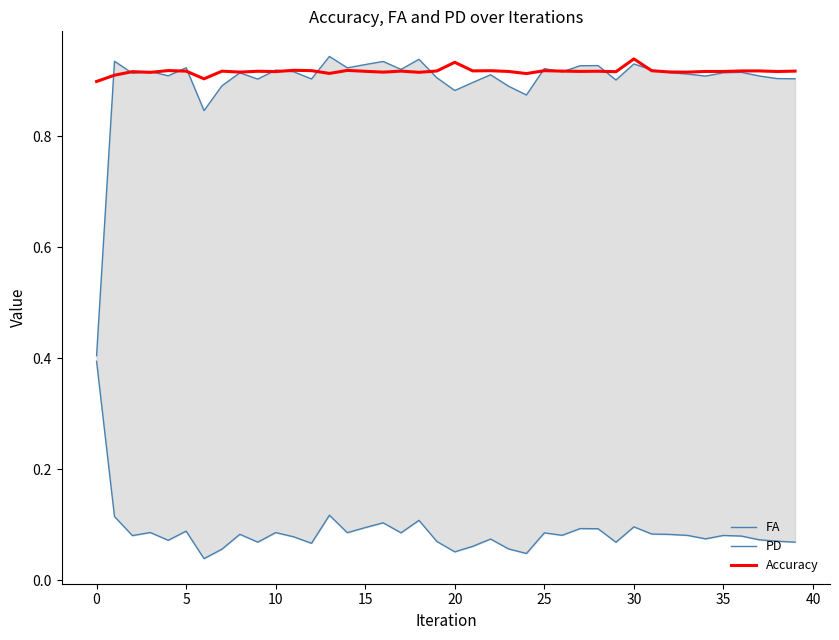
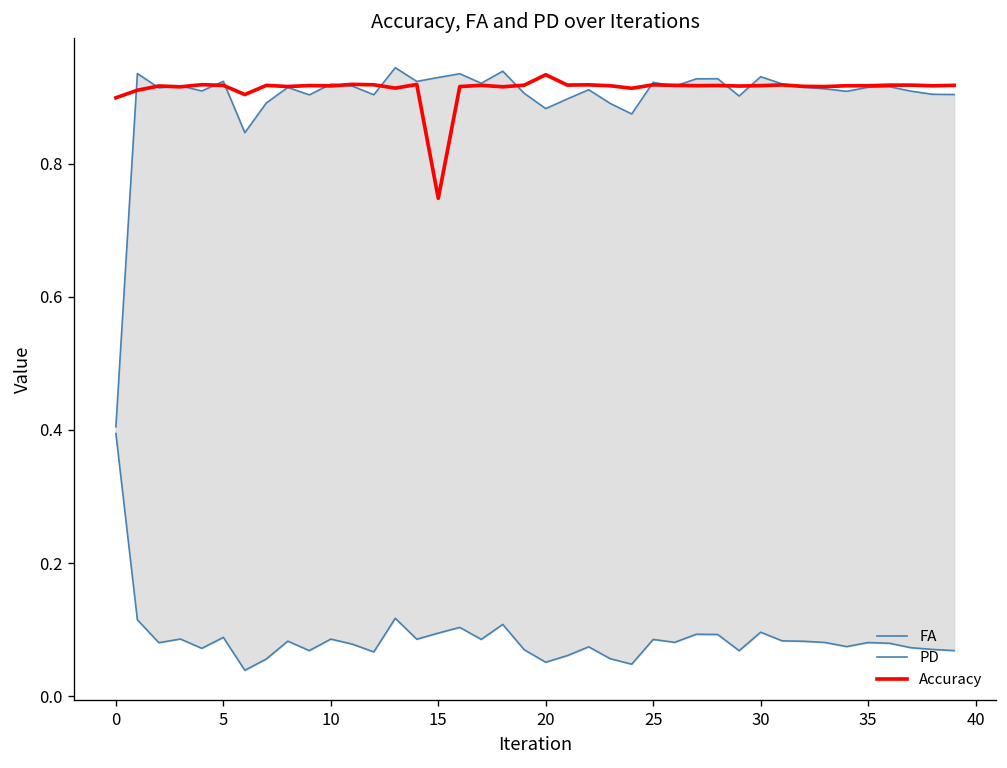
  {
    "Accuracy": {
      "0": 0.90,
      "5": 0.92,
-     "15": 0.92,
+     "15": 0.75,
      "20": 0.93,
-     "30": 0.94
+     "30": 0.92
    }
  }
